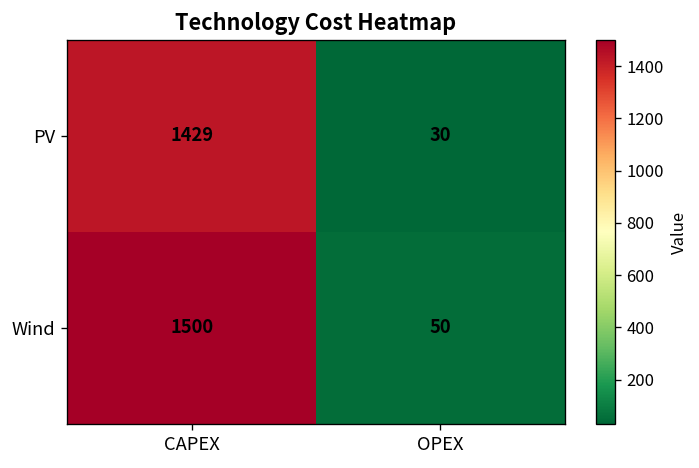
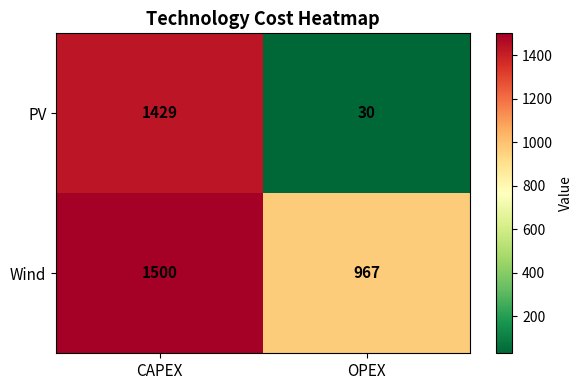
  {
    "PV": {
      "CAPEX": 1429,
      "OPEX": 30
    },
    "Wind": {
      "CAPEX": 1500,
-     "OPEX": 50
+     "OPEX": 967
    }
  }
